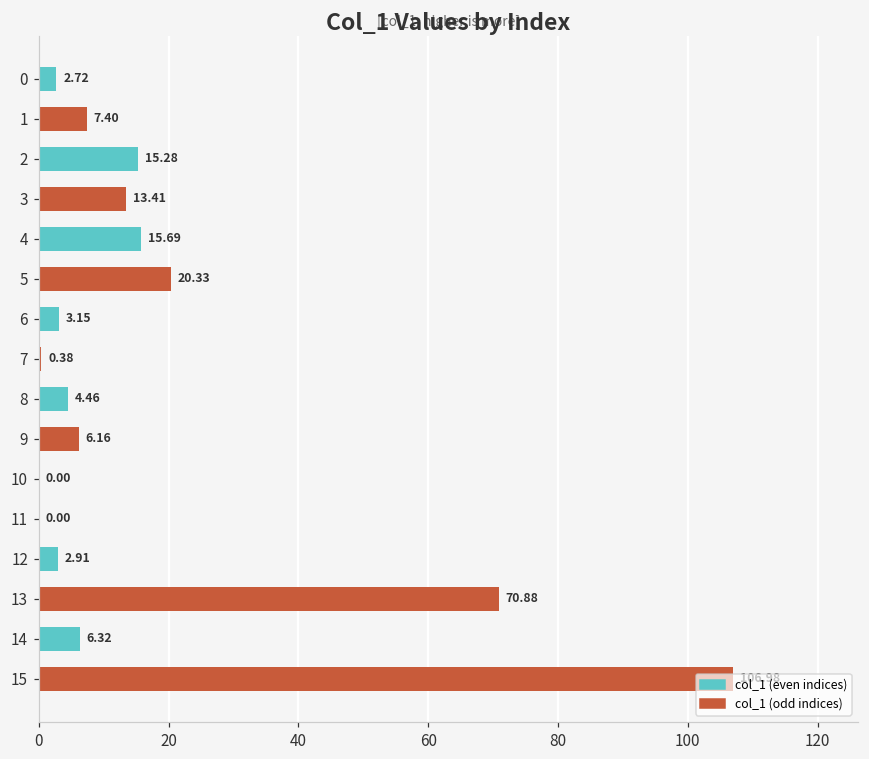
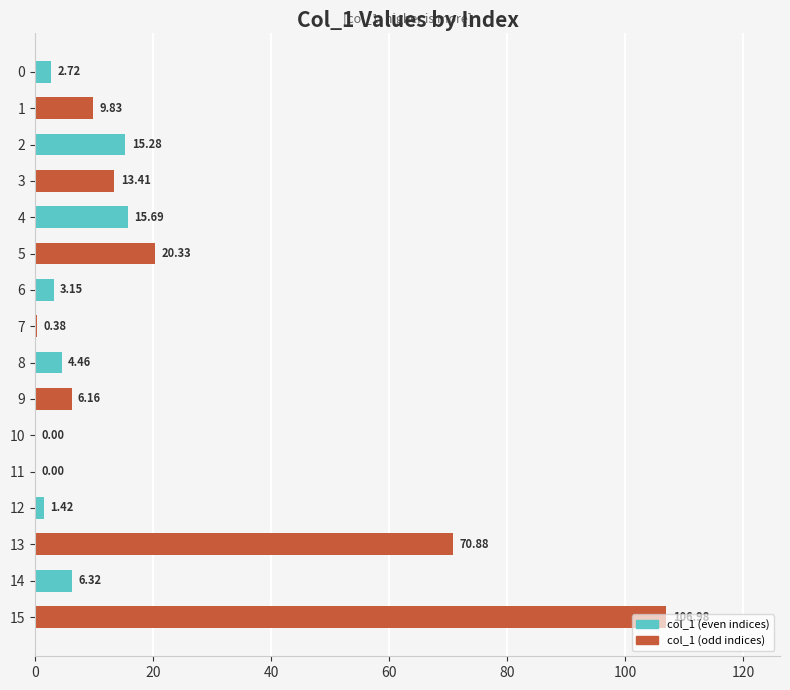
  {
    "0": 2.72,
-   "1": 7.40,
+   "1": 9.83,
    "2": 15.28,
    "3": 13.41,
    "4": 15.69,
    "5": 20.33,
    "6": 3.15,
    "7": 0.38,
    "8": 4.46,
    "9": 6.16,
    "10": 0.00,
    "11": 0.00,
-   "12": 2.91,
+   "12": 1.42,
    "13": 70.88,
    "14": 6.32
  }
